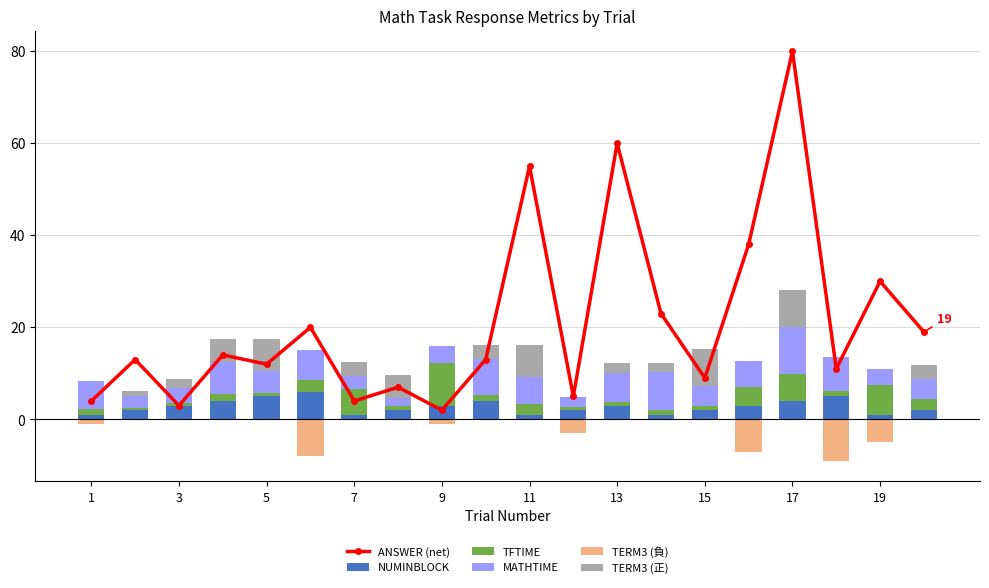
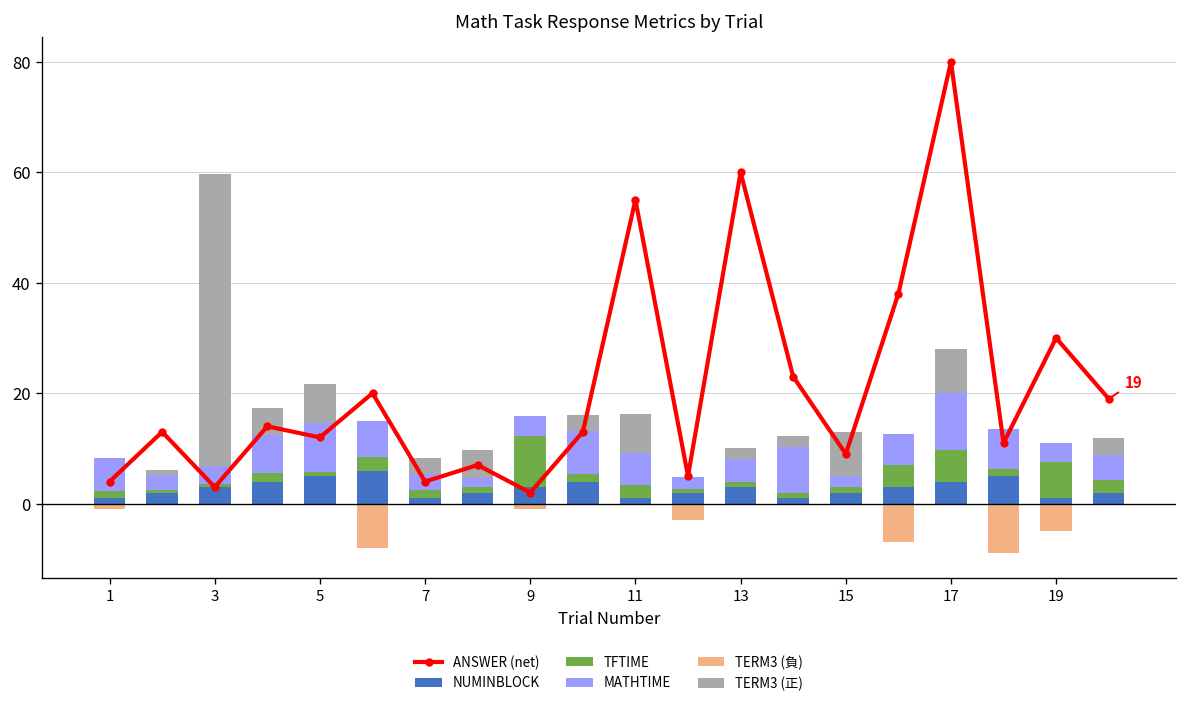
  {
    "ANSWER (net)": {
      "1": 4,
      "3": 3,
      "5": 12,
      "7": 4,
      "9": 2,
      "11": 55,
      "13": 60,
      "15": 9,
      "17": 80,
      "19": 30
    },
    "NUMINBLOCK": {
      "1": 1,
      "3": 3,
      "5": 5,
      "7": 1,
      "9": 3,
      "11": 1,
      "13": 3,
      "15": 2,
      "17": 4,
      "19": 1
    },
    "TFTIME": {
      "1": 1,
      "3": 1,
      "5": 1,
-     "7": 6,
+     "7": 1,
      "9": 9,
      "11": 2,
      "13": 1,
      "15": 1,
      "17": 6,
      "19": 7
    },
    "MATHTIME": {
      "1": 6,
      "3": 3,
-     "5": 5,
+     "5": 9,
      "7": 3,
      "9": 4,
      "11": 6,
-     "13": 6,
-     "15": 4,
+     "13": 4,
+     "15": 2,
      "17": 10,
      "19": 4
    },
    "TERM3 (負)": {
      "1": -1,
      "3": 0,
      "5": 0,
      "7": 0,
      "9": -1,
      "11": 0,
      "13": 0,
      "15": 0,
      "17": 0,
      "19": -5
    },
    "TERM3 (正)": {
      "1": 0,
-     "3": 2,
+     "3": 53,
      "5": 7,
      "7": 3,
      "9": 0,
      "11": 7,
      "13": 2,
      "15": 8,
      "17": 8,
      "19": 0
    }
  }
